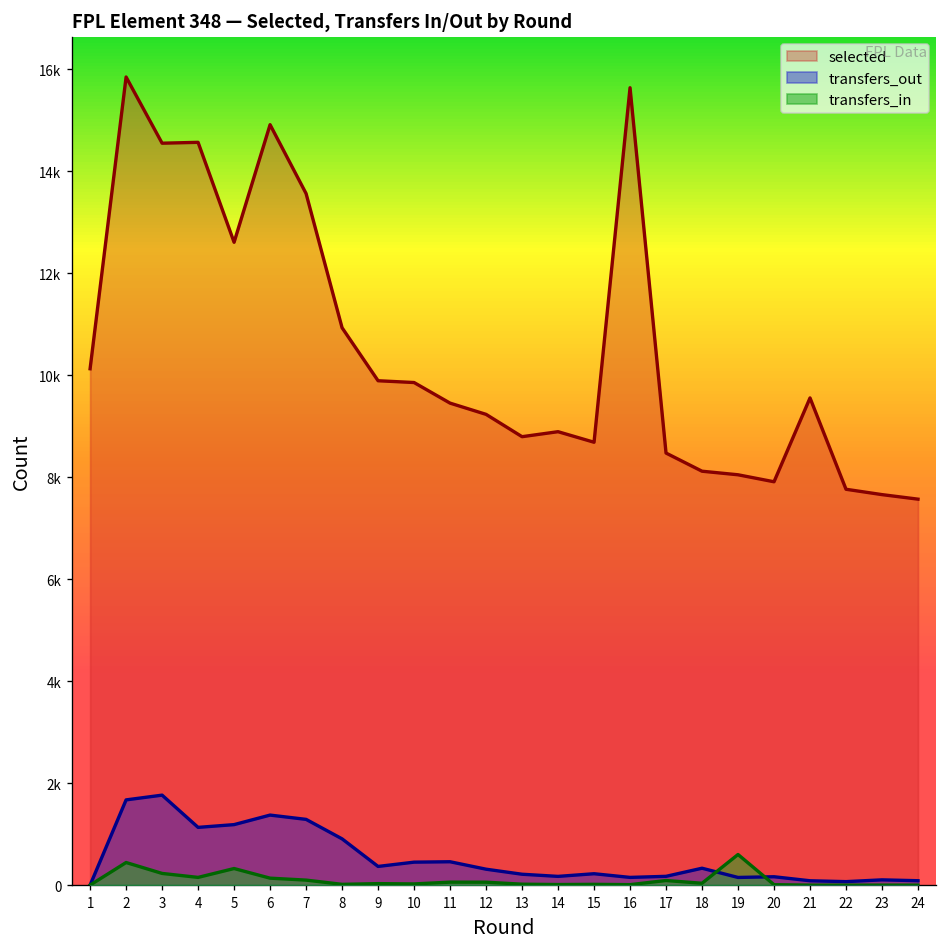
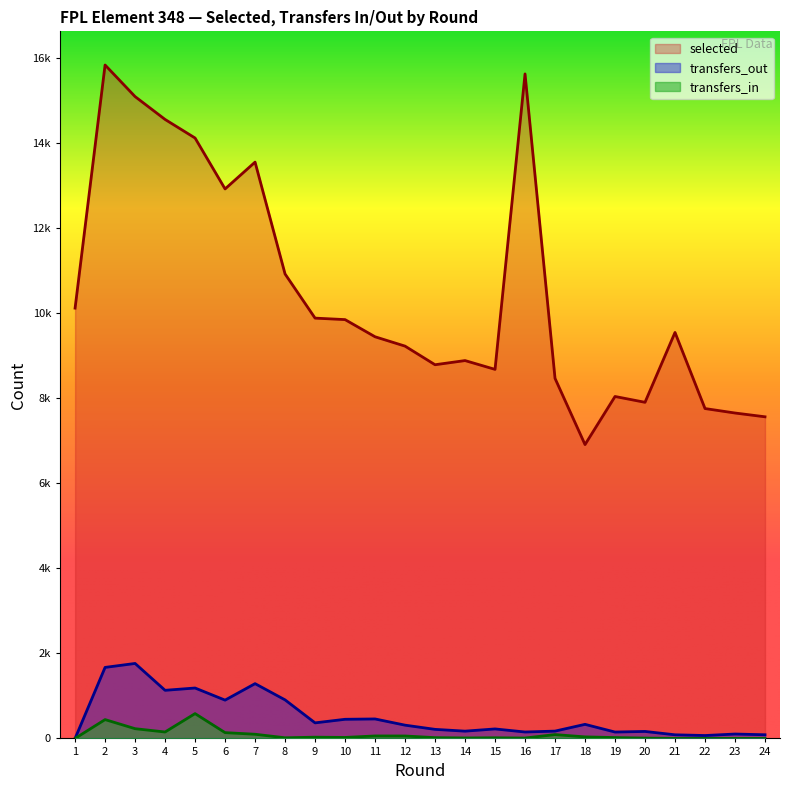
  {
    "selected": {
      "1": 10100,
      "2": 15800,
-     "3": 14500,
+     "3": 15100,
      "4": 14600,
-     "5": 12600,
-     "6": 14900,
+     "5": 14100,
+     "6": 12900,
      "7": 13600,
      "8": 10900,
      "9": 9900,
      "10": 9900,
      "11": 9500,
      "12": 9200,
      "13": 8800,
      "14": 8900,
      "15": 8700,
      "16": 15600,
      "17": 8500,
-     "18": 8100,
+     "18": 6900,
      "19": 8000,
      "20": 7900,
      "21": 9600,
      "22": 7800,
      "23": 7700,
      "24": 7600
    },
    "transfers_out": {
      "2": 1700,
      "3": 1800,
      "4": 1100,
      "5": 1200,
-     "6": 1400,
+     "6": 900,
      "7": 1300,
      "8": 900,
      "9": 400,
      "10": 500,
      "11": 500,
      "12": 300,
      "13": 200,
      "14": 200,
      "15": 200,
      "16": 200,
      "17": 200,
      "18": 300,
      "19": 200,
      "20": 200,
      "21": 100,
      "22": 100,
      "23": 100,
      "24": 100
    },
    "transfers_in": {
      "2": 400,
      "3": 200,
      "4": 200,
-     "5": 300,
+     "5": 600,
      "6": 100,
      "7": 100,
      "8": 0,
      "9": 0,
      "10": 0,
      "11": 100,
      "12": 100,
      "13": 0,
      "14": 0,
      "15": 0,
      "16": 0,
      "17": 100,
      "18": 0,
-     "19": 600,
+     "19": 0,
      "20": 0,
      "21": 0,
      "22": 0,
      "23": 0,
      "24": 0
    }
  }
